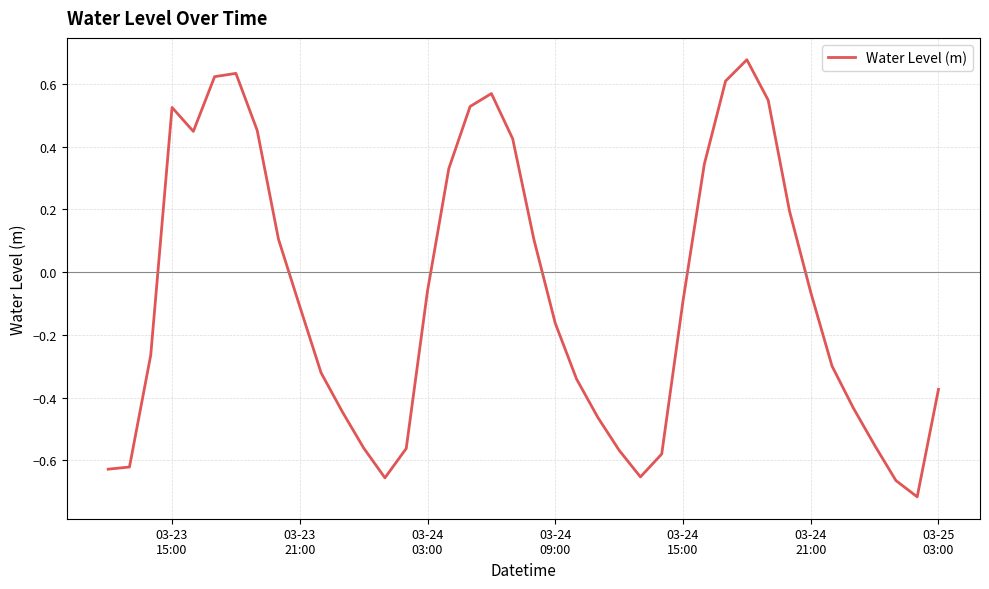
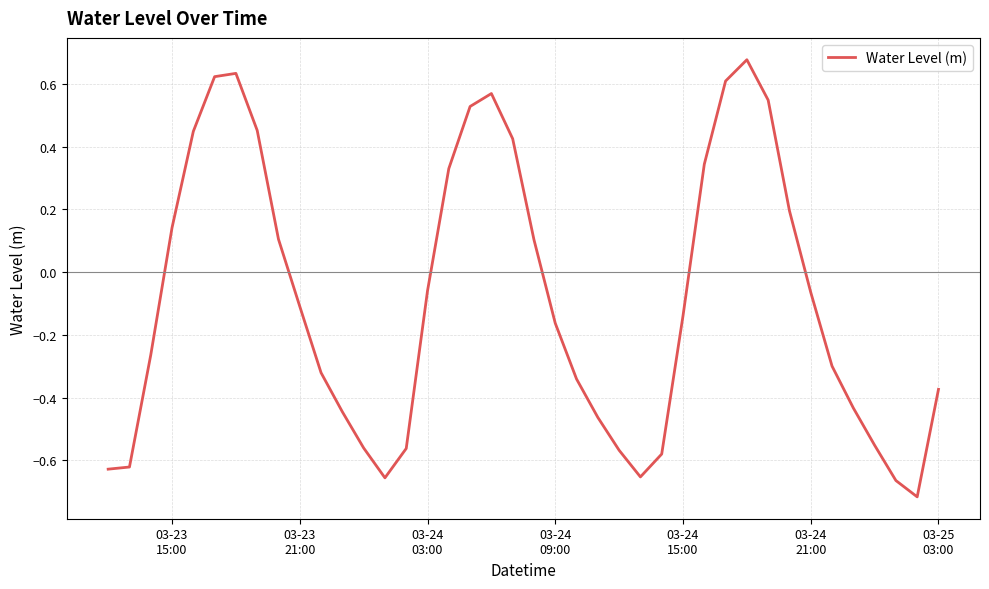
  {
-   "03-23 15:00": 0.52,
+   "03-23 15:00": 0.14,
    "03-23 21:00": -0.11,
    "03-24 03:00": -0.06,
    "03-24 09:00": -0.16,
-   "03-24 15:00": -0.09,
+   "03-24 15:00": -0.14,
    "03-24 21:00": -0.06,
    "03-25 03:00": -0.37
  }
